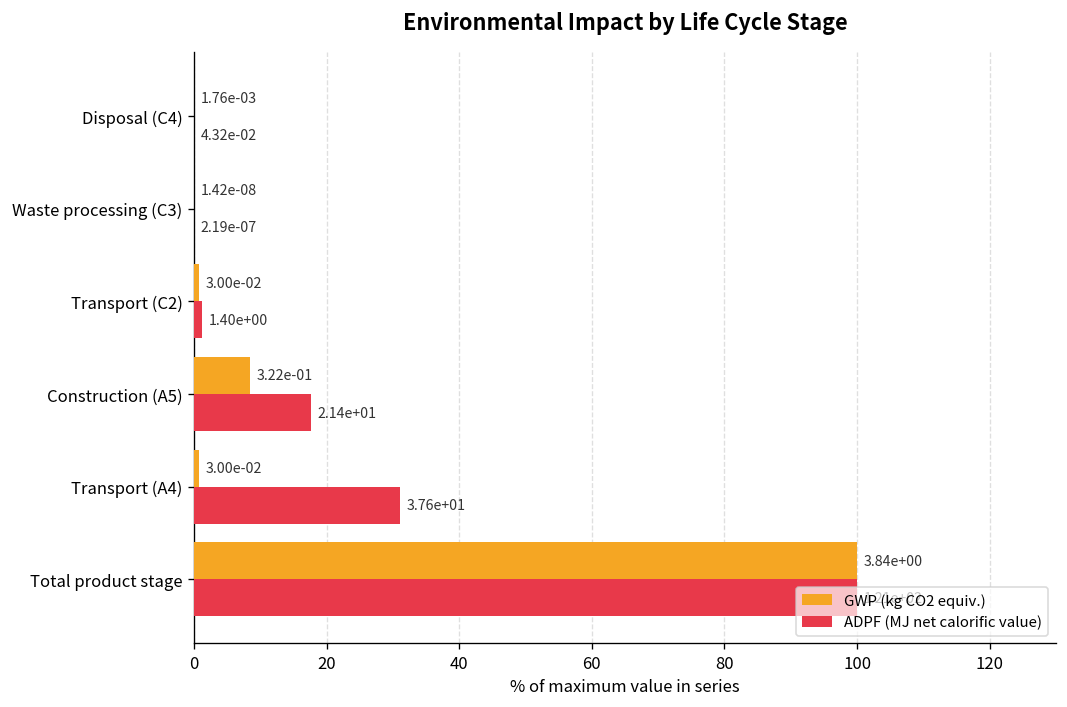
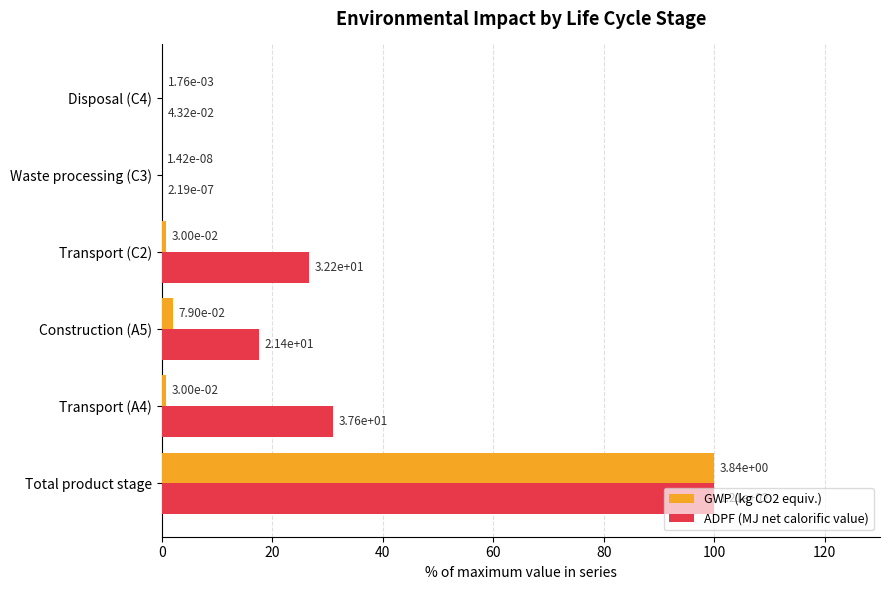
  {
    "GWP (kg CO2 equiv.)": {
      "Disposal (C4)": "1.76e-03",
      "Waste processing (C3)": "1.42e-08",
-     "Construction (A5)": "3.22e-01"
+     "Construction (A5)": "7.90e-02"
    },
    "ADPF (MJ net calorific value)": {
      "Disposal (C4)": "4.32e-02",
      "Waste processing (C3)": "2.19e-07",
-     "Transport (C2)": "1.40e+00"
+     "Transport (C2)": "3.22e+01"
    }
  }
